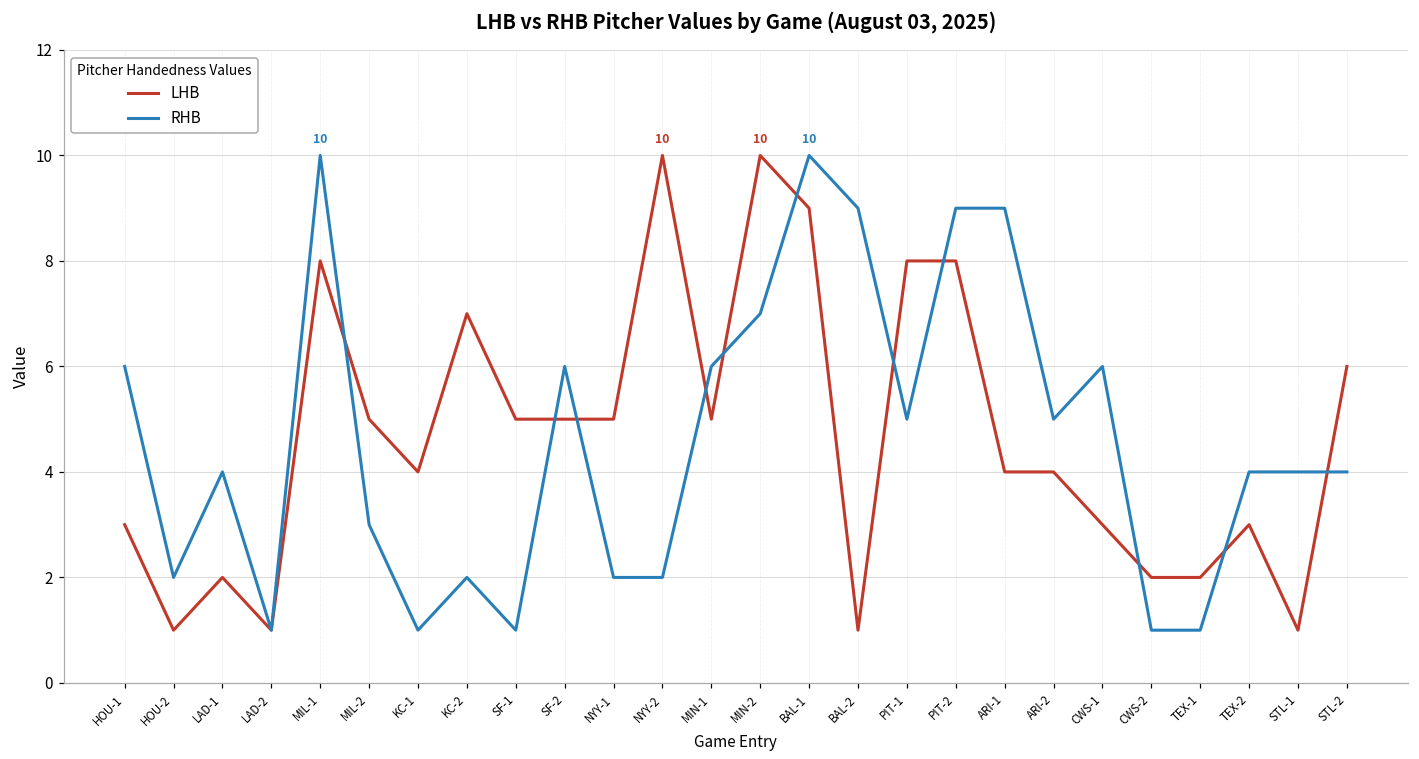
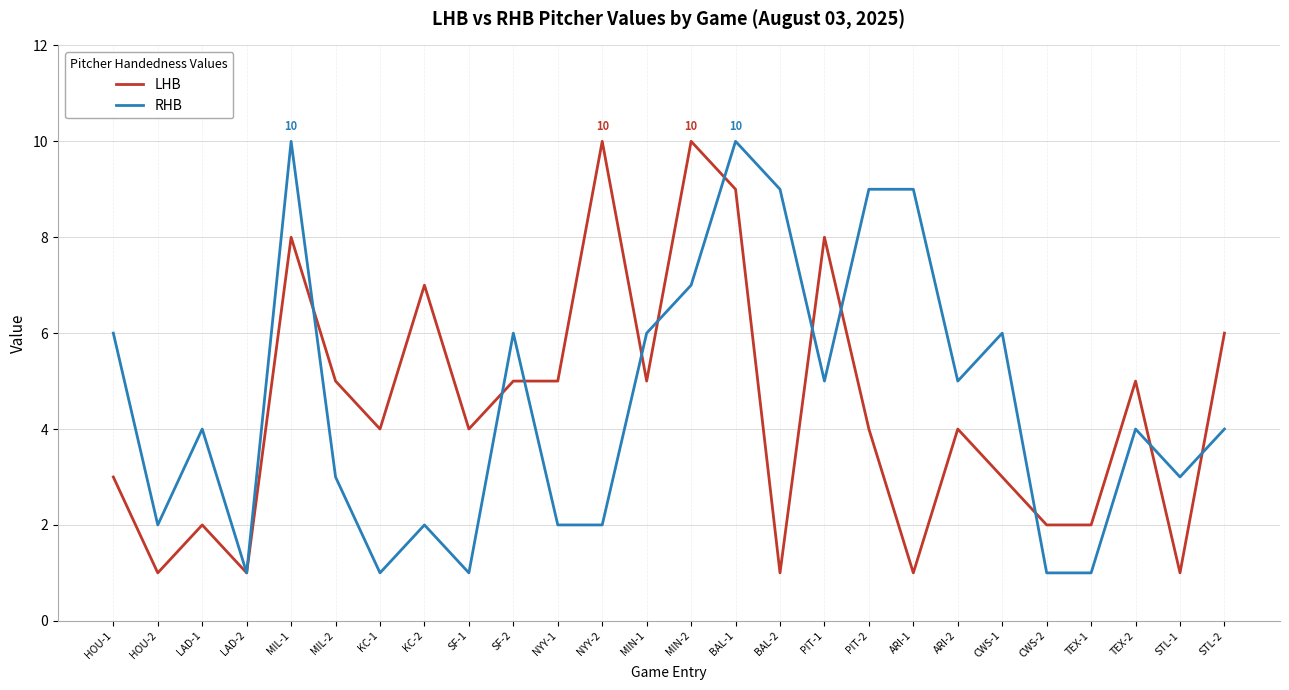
  {
    "LHB": {
      "HOU-1": 3,
      "HOU-2": 1,
      "LAD-1": 2,
      "MIL-1": 8,
      "MIL-2": 5,
      "KC-1": 4,
      "KC-2": 7,
-     "SF-1": 5,
+     "SF-1": 4,
      "SF-2": 5,
      "NYY-1": 5,
      "MIN-1": 5,
      "BAL-1": 9,
      "BAL-2": 1,
      "PIT-1": 8,
-     "PIT-2": 8,
-     "ARI-1": 4,
+     "PIT-2": 4,
+     "ARI-1": 1,
      "ARI-2": 4,
      "CWS-1": 3,
      "CWS-2": 2,
      "TEX-1": 2,
-     "TEX-2": 3,
+     "TEX-2": 5,
      "STL-1": 1,
      "STL-2": 6
    },
    "RHB": {
      "HOU-1": 6,
      "HOU-2": 2,
      "LAD-1": 4,
      "MIL-2": 3,
      "KC-1": 1,
      "KC-2": 2,
      "SF-1": 1,
      "SF-2": 6,
      "NYY-1": 2,
      "NYY-2": 2,
      "MIN-1": 6,
      "MIN-2": 7,
      "BAL-2": 9,
      "PIT-1": 5,
      "PIT-2": 9,
      "ARI-1": 9,
      "ARI-2": 5,
      "CWS-1": 6,
      "CWS-2": 1,
      "TEX-1": 1,
      "TEX-2": 4,
-     "STL-1": 4,
+     "STL-1": 3,
      "STL-2": 4
    }
  }
